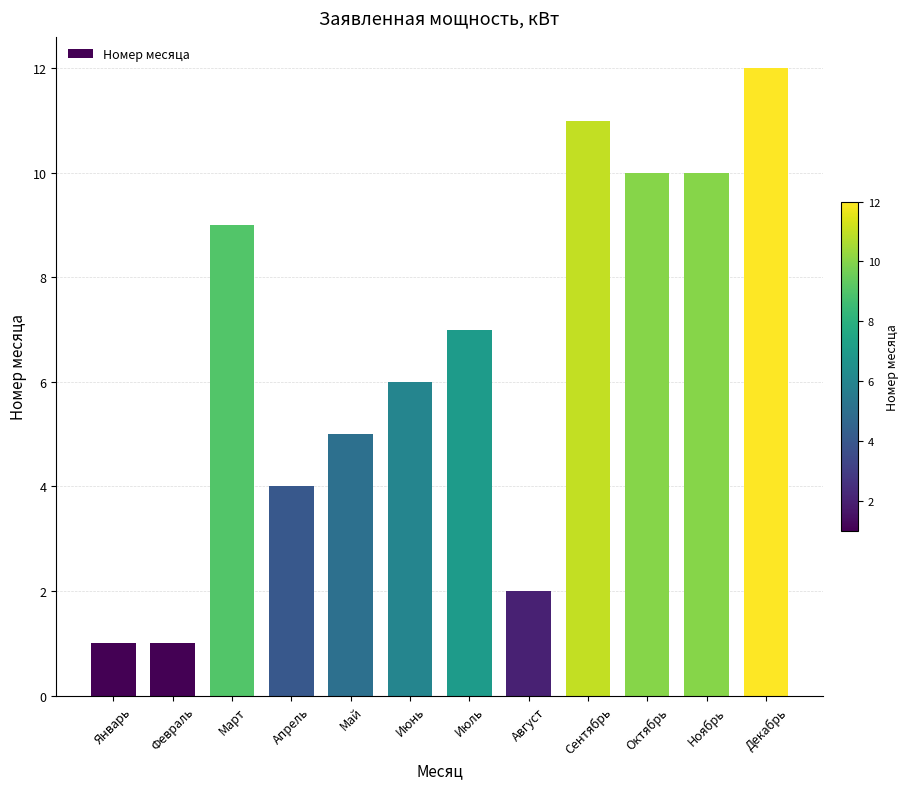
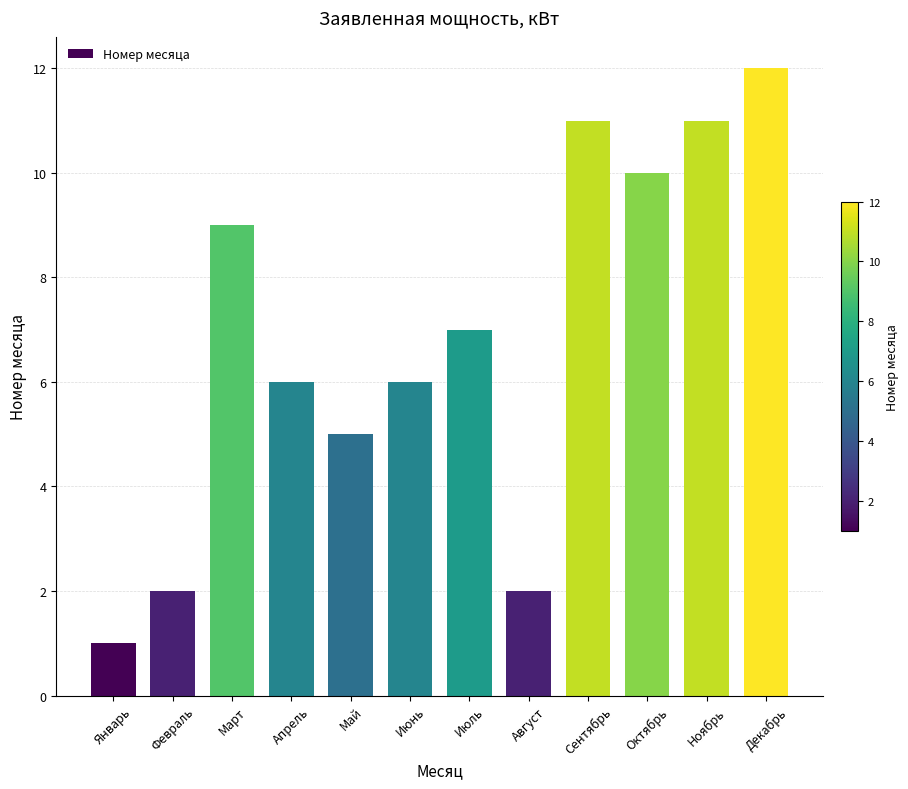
  {
    "Январь": 1,
-   "Февраль": 1,
+   "Февраль": 2,
    "Март": 9,
-   "Апрель": 4,
+   "Апрель": 6,
    "Май": 5,
    "Июнь": 6,
    "Июль": 7,
    "Август": 2,
    "Сентябрь": 11,
    "Октябрь": 10,
-   "Ноябрь": 10,
+   "Ноябрь": 11,
    "Декабрь": 12
  }
